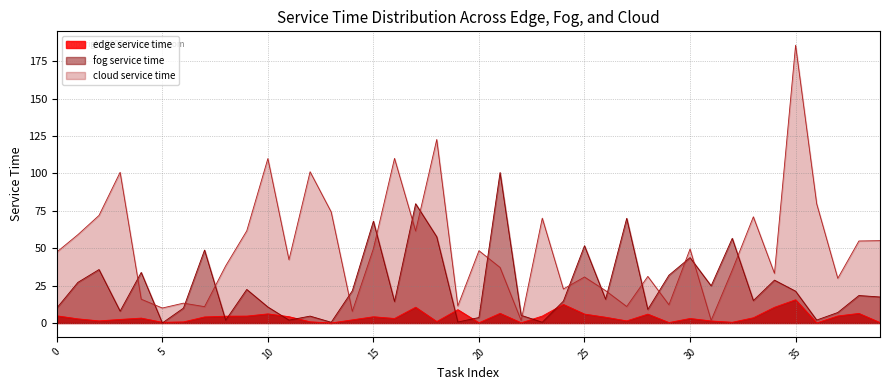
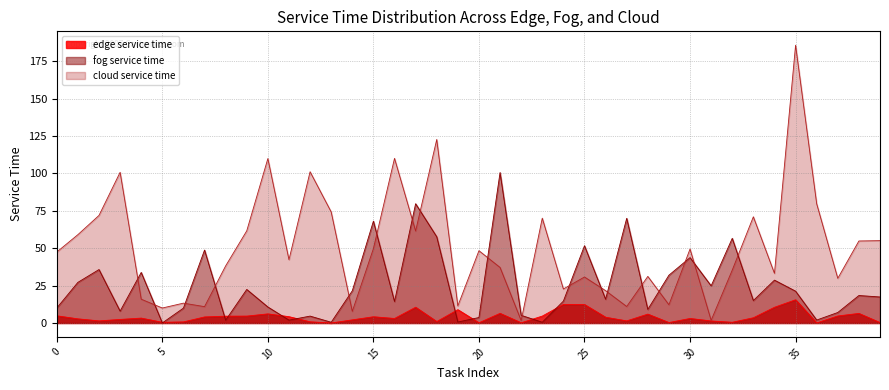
  {
    "edge service time": {
      "0": 5,
      "10": 6,
      "15": 4,
      "20": 0,
-     "25": 6,
+     "25": 12,
      "30": 3,
      "35": 16
    },
    "fog service time": {
      "0": 10,
      "10": 11,
      "15": 68,
      "20": 4,
      "25": 52,
      "30": 44,
      "35": 21
    },
    "cloud service time": {
      "0": 47,
      "5": 10,
      "10": 110,
      "15": 50,
      "20": 48,
      "25": 31,
      "30": 49,
      "35": 186
    }
  }
